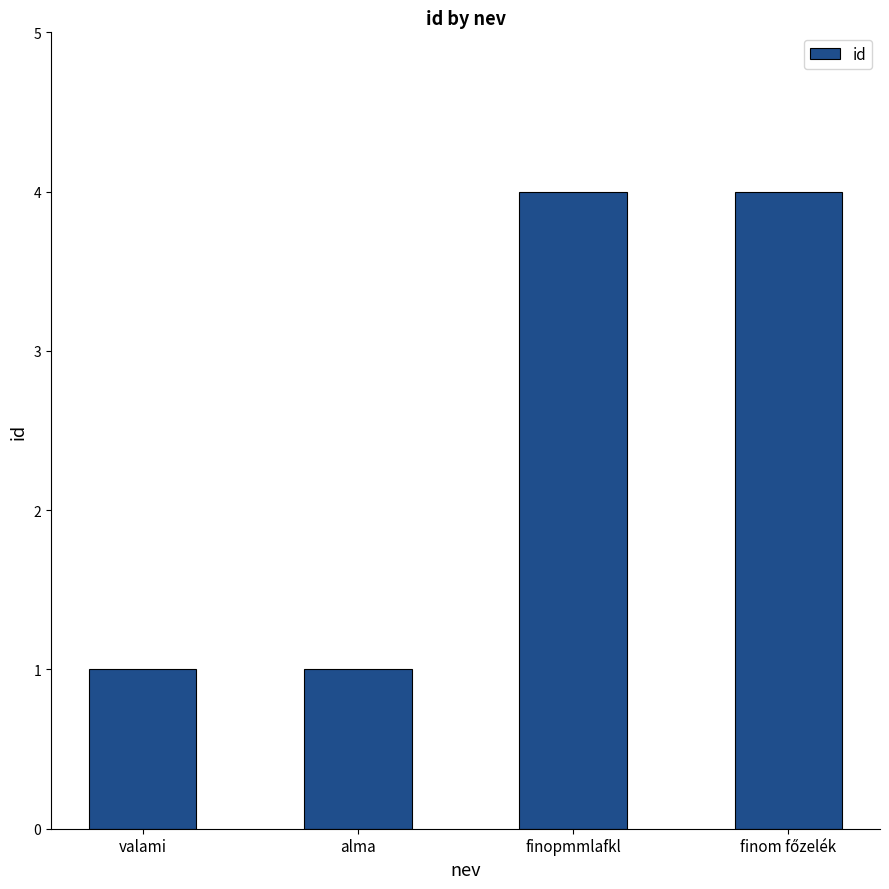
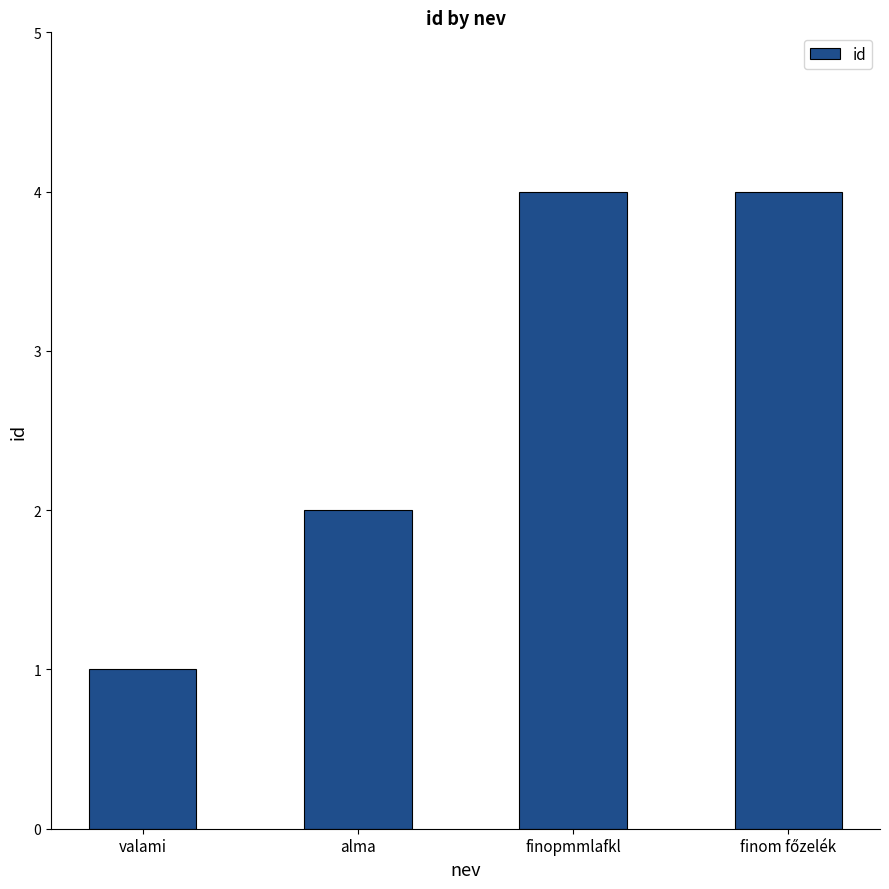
  {
    "valami": 1,
-   "alma": 1,
+   "alma": 2,
    "finopmmlafkl": 4,
    "finom főzelék": 4
  }
